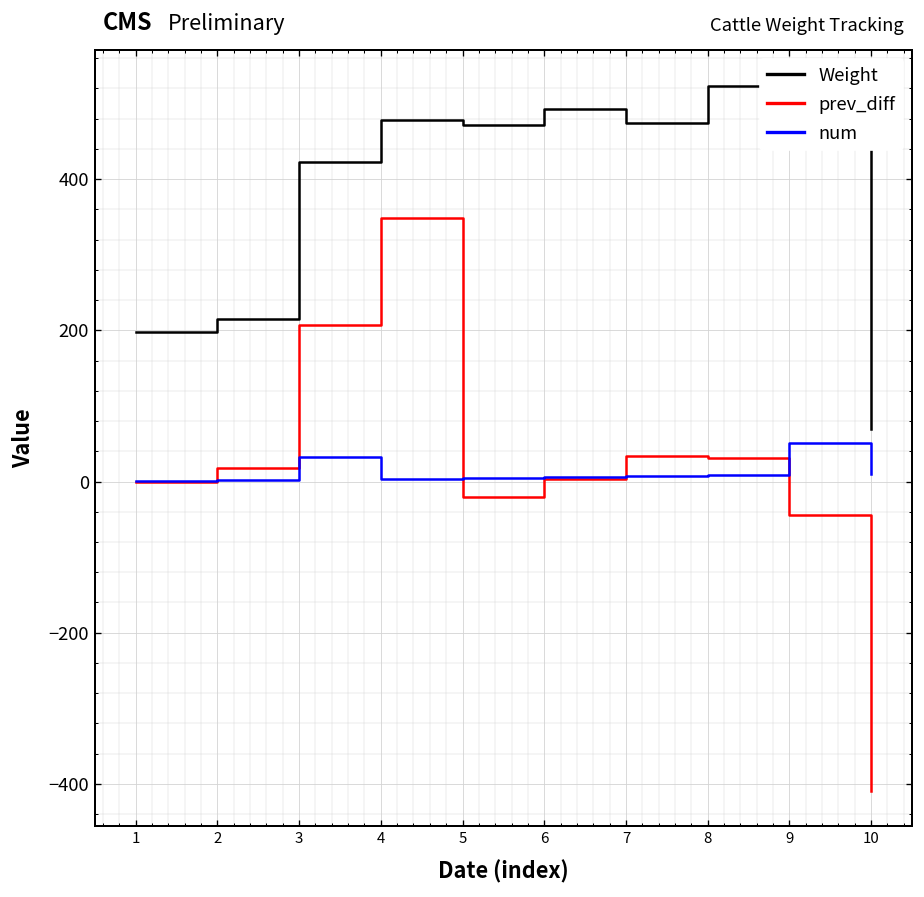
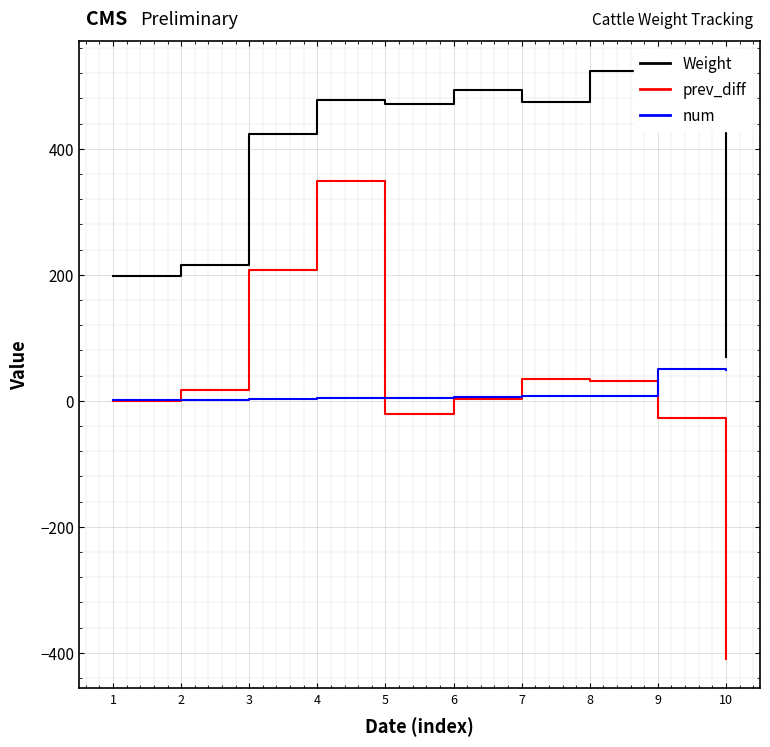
  {
    "Weight": {
      "1": 200,
      "2": 220,
      "3": 420,
      "4": 480,
      "5": 470,
      "6": 490,
      "7": 470,
      "8": 520,
      "10": 70
    },
    "prev_diff": {
      "2": 20,
      "3": 210,
      "4": 350,
      "5": -20,
      "7": 30,
      "8": 30,
-     "9": -40,
+     "9": -30,
      "10": -410
    },
    "num": {
      "2": 0,
-     "3": 30,
+     "3": 0,
      "4": 0,
      "5": 10,
      "7": 10,
      "8": 10,
      "9": 50,
-     "10": 10
+     "10": 50
    }
  }
